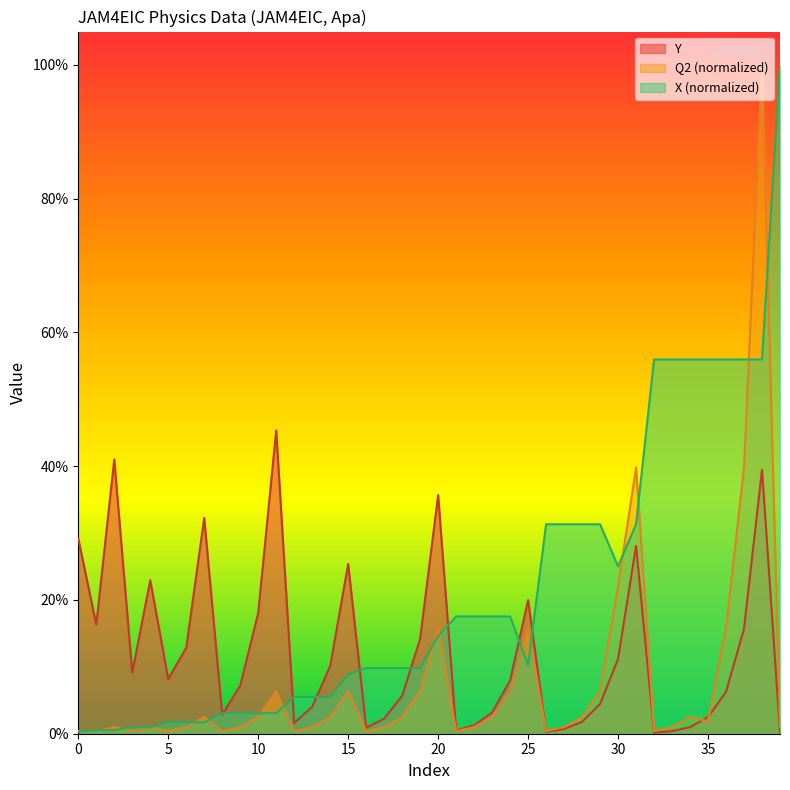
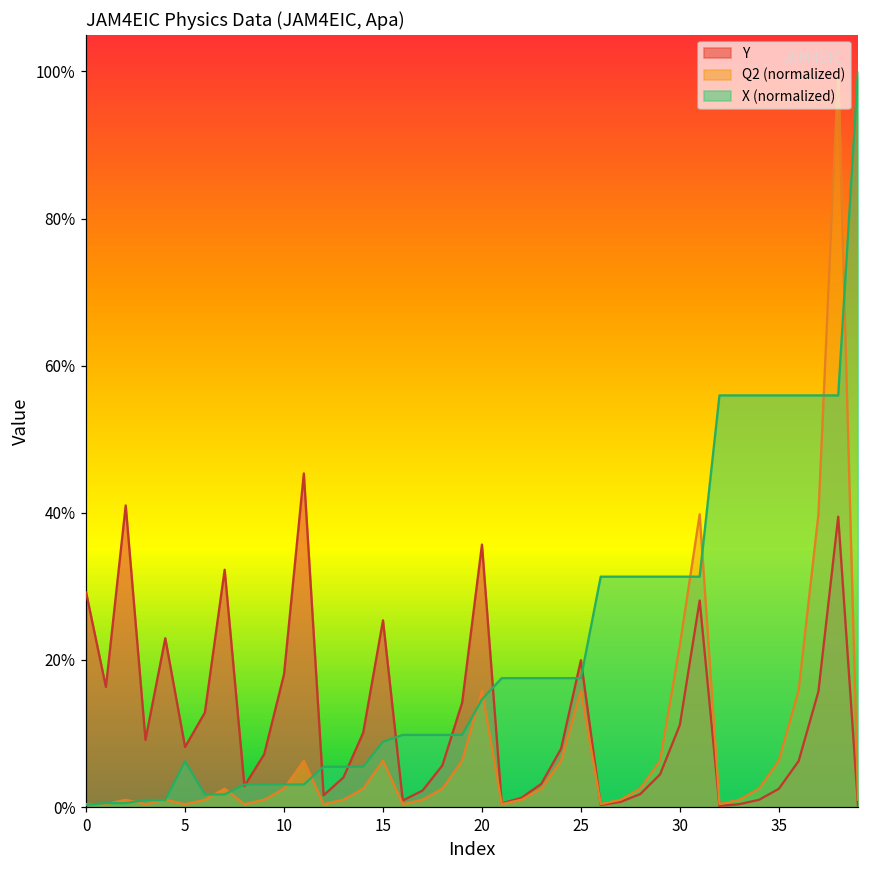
  {
    "Y": {
      "0": "29%",
      "5": "8%",
      "10": "18%",
      "15": "25%",
      "20": "36%",
      "25": "20%",
      "30": "11%",
      "35": "2%"
    },
    "Q2 (normalized)": {
      "5": "0%",
      "10": "3%",
      "15": "6%",
      "20": "16%",
      "25": "16%",
      "30": "22%",
-     "35": "2%"
+     "35": "6%"
    },
    "X (normalized)": {
-     "5": "2%",
+     "5": "6%",
      "10": "3%",
      "15": "9%",
      "20": "15%",
-     "25": "10%",
-     "30": "25%",
+     "25": "18%",
+     "30": "31%",
      "35": "56%"
    }
  }
